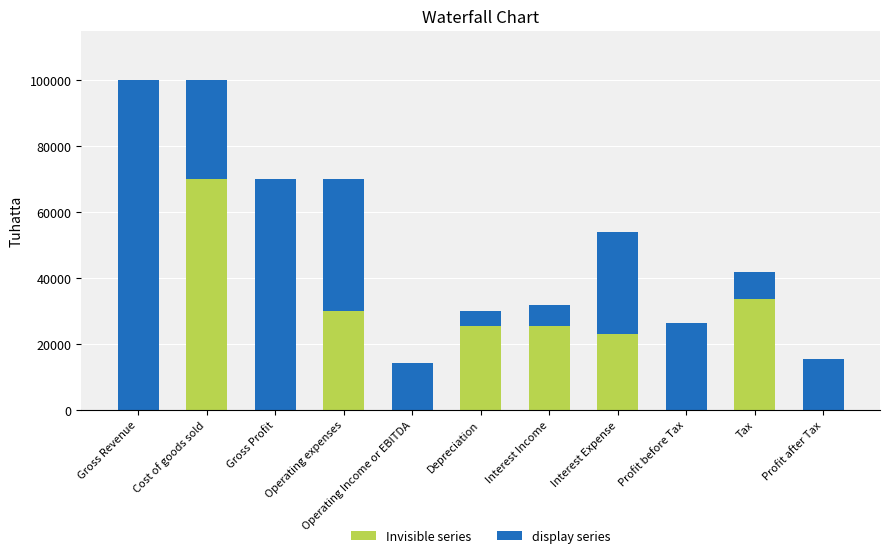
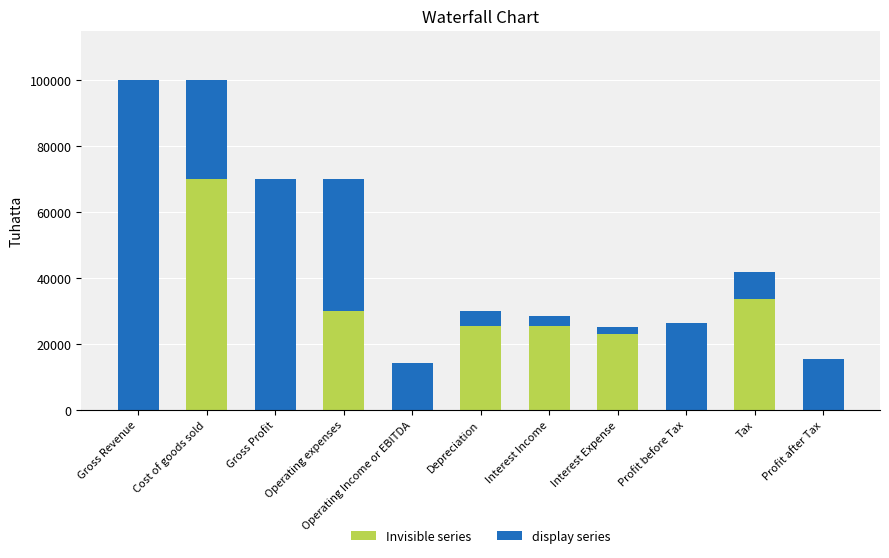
  {
    "Invisible series": {
      "Gross Revenue": 0,
      "Cost of goods sold": 70000,
      "Gross Profit": 0,
      "Operating expenses": 30000,
      "Operating Income or EBITDA": 0,
      "Depreciation": 26000,
      "Interest Income": 26000,
      "Interest Expense": 23000,
      "Profit before Tax": 0,
      "Tax": 34000,
      "Profit after Tax": 0
    },
    "display series": {
      "Gross Revenue": 100000,
      "Cost of goods sold": 30000,
      "Gross Profit": 70000,
      "Operating expenses": 40000,
      "Operating Income or EBITDA": 14000,
      "Depreciation": 5000,
-     "Interest Income": 6000,
-     "Interest Expense": 31000,
+     "Interest Income": 3000,
+     "Interest Expense": 2000,
      "Profit before Tax": 27000,
      "Tax": 8000,
      "Profit after Tax": 16000
    }
  }
